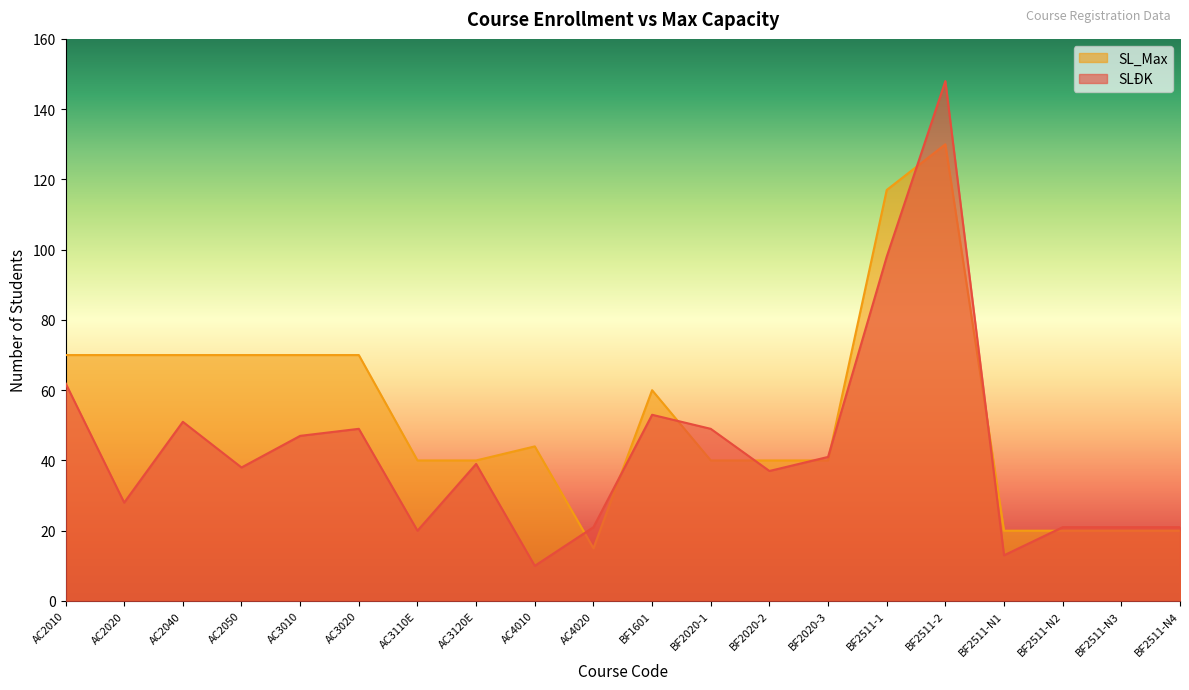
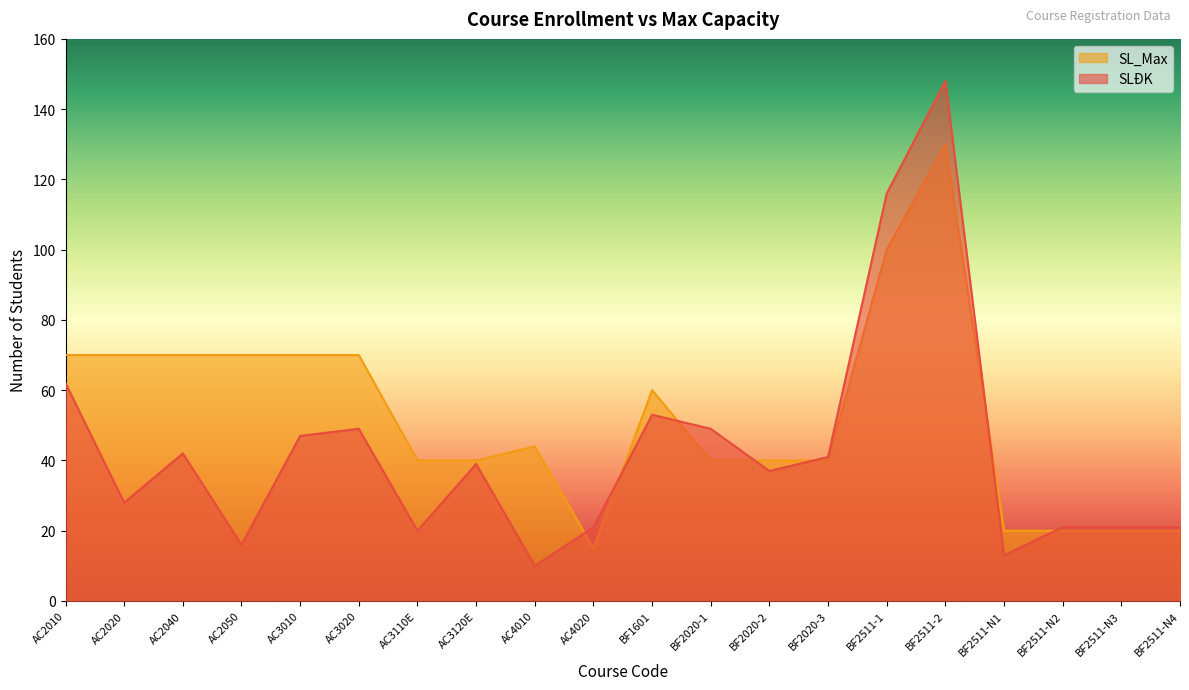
  {
    "SL_Max": {
      "AC2010": 70,
      "AC2020": 70,
      "AC2040": 70,
      "AC2050": 70,
      "AC3010": 70,
      "AC3020": 70,
      "AC3110E": 40,
      "AC3120E": 40,
      "AC4010": 44,
      "AC4020": 15,
      "BF1601": 60,
      "BF2020-1": 40,
      "BF2020-2": 40,
      "BF2020-3": 40,
-     "BF2511-1": 117,
+     "BF2511-1": 100,
      "BF2511-2": 130,
      "BF2511-N1": 20,
      "BF2511-N2": 20,
      "BF2511-N3": 20,
      "BF2511-N4": 20
    },
    "SLĐK": {
      "AC2010": 62,
      "AC2020": 28,
-     "AC2040": 51,
-     "AC2050": 38,
+     "AC2040": 42,
+     "AC2050": 16,
      "AC3010": 47,
      "AC3020": 49,
      "AC3110E": 20,
      "AC3120E": 39,
      "AC4010": 10,
      "AC4020": 21,
      "BF1601": 53,
      "BF2020-1": 49,
      "BF2020-2": 37,
      "BF2020-3": 41,
-     "BF2511-1": 98,
+     "BF2511-1": 116,
      "BF2511-2": 148,
      "BF2511-N1": 13,
      "BF2511-N2": 21,
      "BF2511-N3": 21,
      "BF2511-N4": 21
    }
  }
